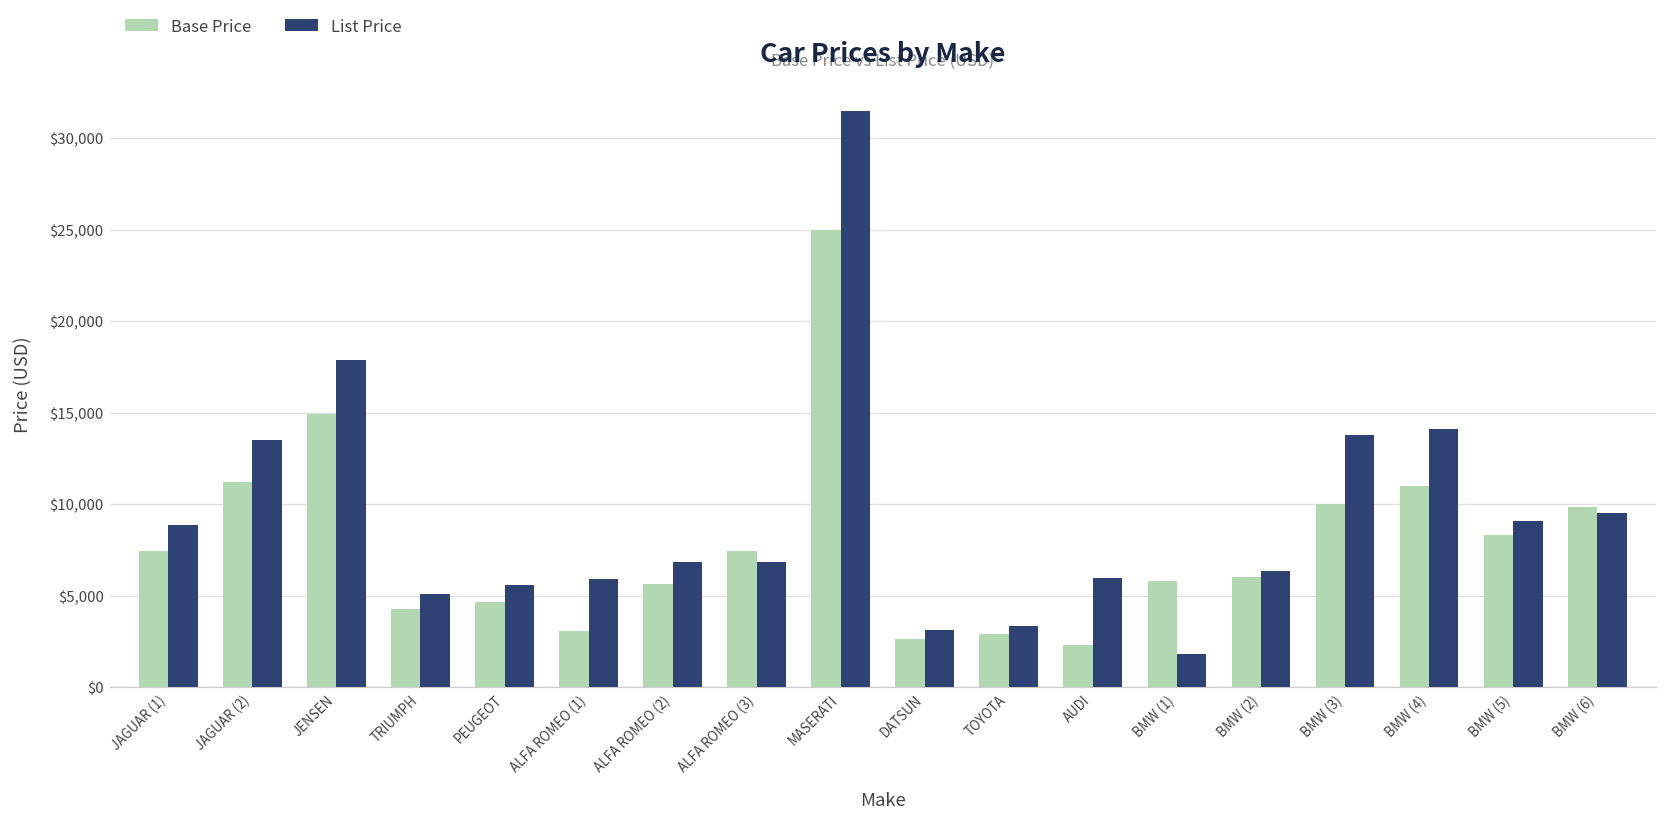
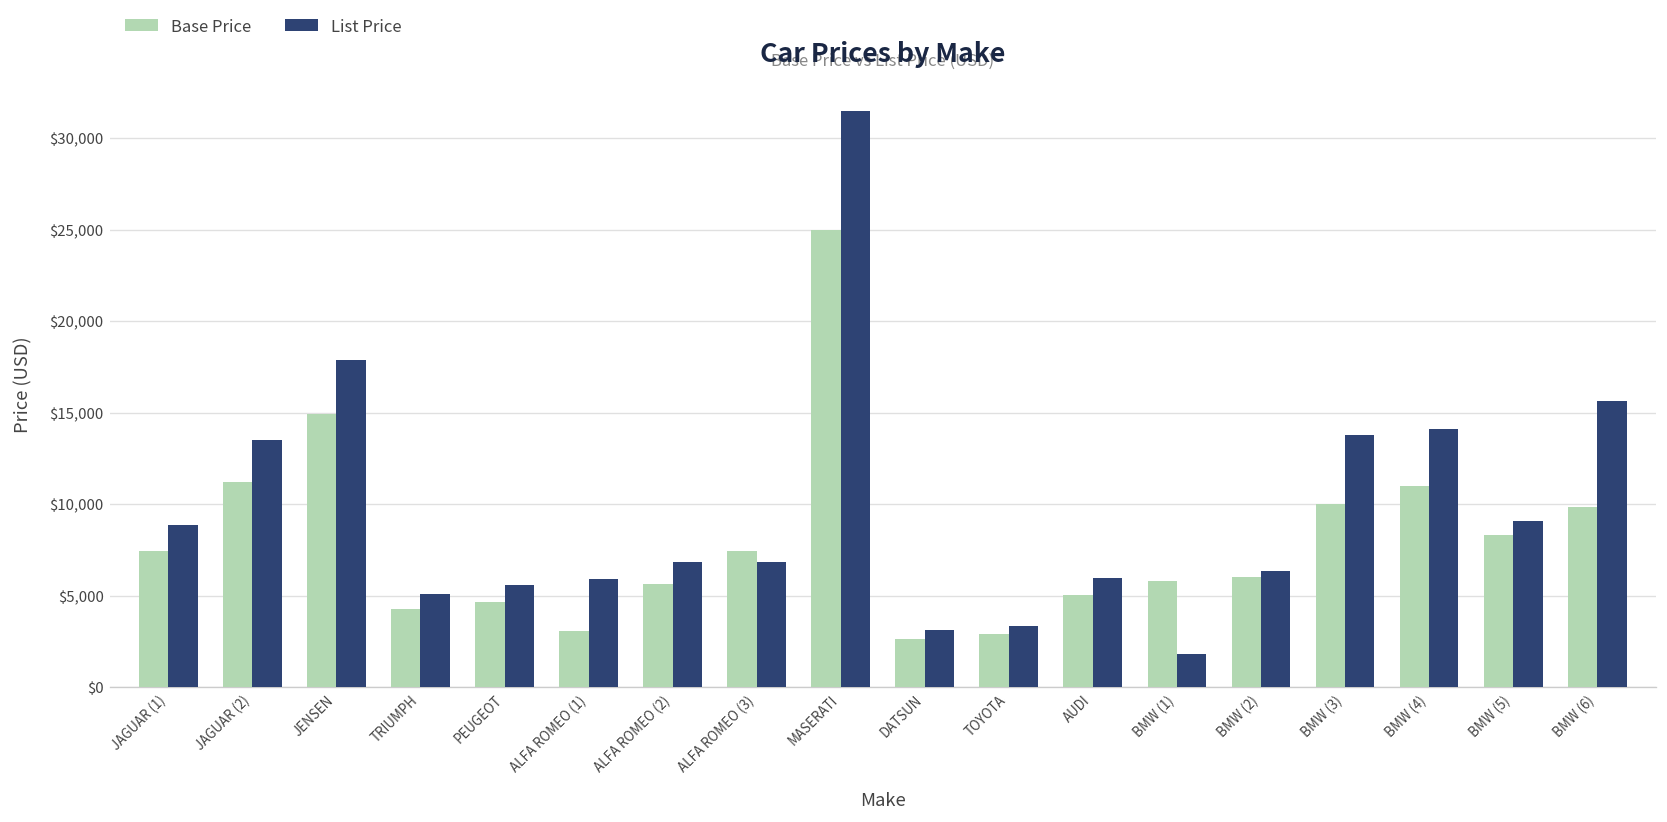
  {
    "Base Price": {
      "JAGUAR (1)": "$7,400",
      "JAGUAR (2)": "$11,200",
      "JENSEN": "$14,900",
      "TRIUMPH": "$4,300",
      "PEUGEOT": "$4,600",
      "ALFA ROMEO (1)": "$3,100",
      "ALFA ROMEO (2)": "$5,700",
      "ALFA ROMEO (3)": "$7,400",
      "MASERATI": "$25,000",
      "DATSUN": "$2,600",
      "TOYOTA": "$2,900",
-     "AUDI": "$2,300",
+     "AUDI": "$5,100",
      "BMW (1)": "$5,800",
      "BMW (2)": "$6,000",
      "BMW (3)": "$10,000",
      "BMW (4)": "$11,000",
      "BMW (5)": "$8,300",
      "BMW (6)": "$9,800"
    },
    "List Price": {
      "JAGUAR (1)": "$8,900",
      "JAGUAR (2)": "$13,500",
      "JENSEN": "$17,900",
      "TRIUMPH": "$5,100",
      "PEUGEOT": "$5,600",
      "ALFA ROMEO (1)": "$5,900",
      "ALFA ROMEO (2)": "$6,800",
      "ALFA ROMEO (3)": "$6,800",
      "MASERATI": "$31,500",
      "DATSUN": "$3,100",
      "TOYOTA": "$3,300",
      "AUDI": "$6,000",
      "BMW (1)": "$1,800",
      "BMW (2)": "$6,400",
      "BMW (3)": "$13,800",
      "BMW (4)": "$14,100",
      "BMW (5)": "$9,100",
-     "BMW (6)": "$9,500"
+     "BMW (6)": "$15,700"
    }
  }
